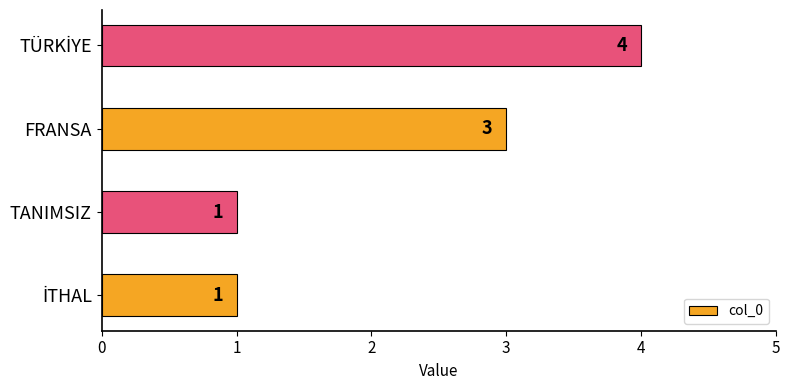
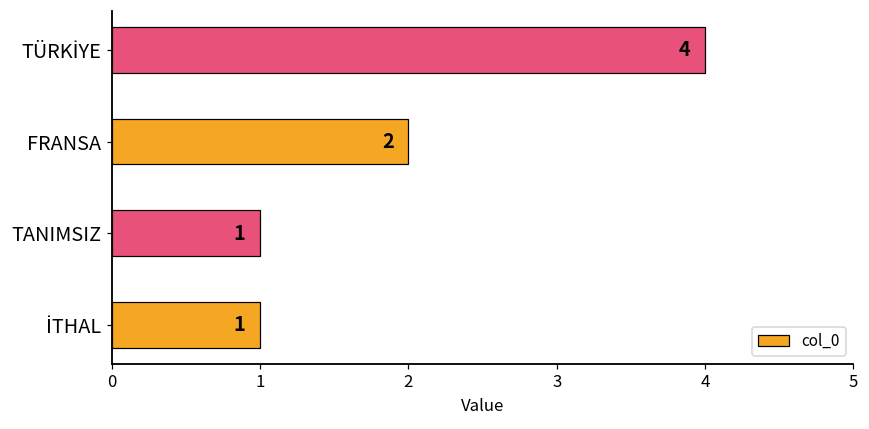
  {
    "TÜRKİYE": 4,
-   "FRANSA": 3,
+   "FRANSA": 2,
    "TANIMSIZ": 1,
    "İTHAL": 1
  }
